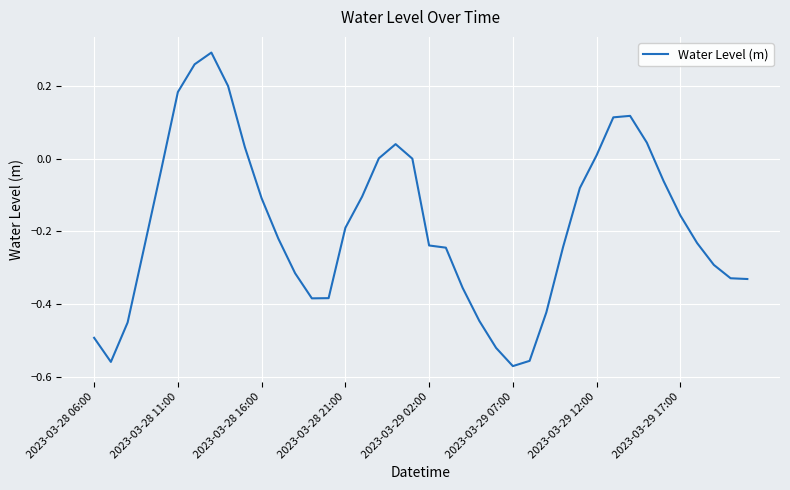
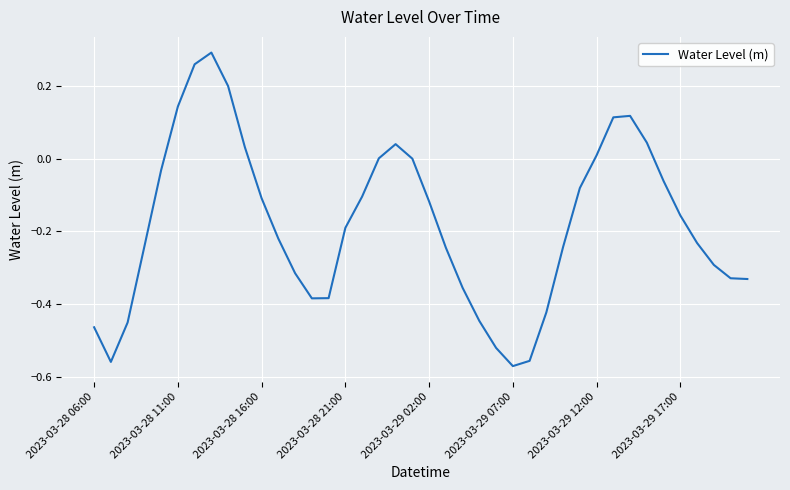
  {
-   "2023-03-28 06:00": -0.49,
-   "2023-03-28 11:00": 0.18,
+   "2023-03-28 06:00": -0.46,
+   "2023-03-28 11:00": 0.14,
    "2023-03-28 16:00": -0.11,
    "2023-03-28 21:00": -0.19,
-   "2023-03-29 02:00": -0.24,
+   "2023-03-29 02:00": -0.12,
    "2023-03-29 07:00": -0.57,
    "2023-03-29 12:00": 0.01,
    "2023-03-29 17:00": -0.16
  }
